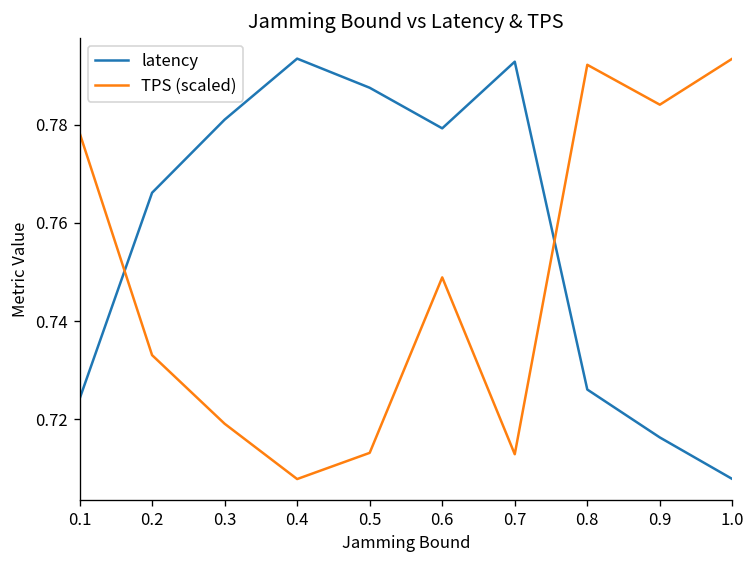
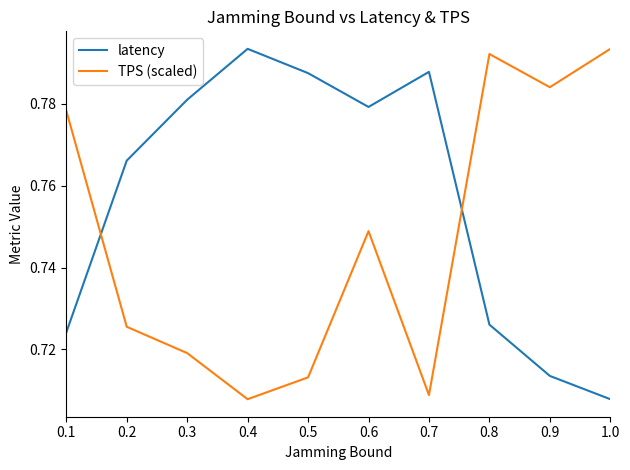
  {
    "latency": {
      "0.1": 0.724,
      "0.2": 0.766,
      "0.3": 0.781,
      "0.4": 0.793,
      "0.5": 0.788,
      "0.6": 0.779,
-     "0.7": 0.793,
+     "0.7": 0.788,
      "0.8": 0.726,
-     "0.9": 0.716,
+     "0.9": 0.714,
      "1.0": 0.708
    },
    "TPS (scaled)": {
      "0.1": 0.778,
-     "0.2": 0.733,
+     "0.2": 0.726,
      "0.3": 0.719,
      "0.4": 0.708,
      "0.5": 0.713,
      "0.6": 0.749,
-     "0.7": 0.713,
+     "0.7": 0.709,
      "0.8": 0.792,
      "0.9": 0.784,
      "1.0": 0.793
    }
  }
